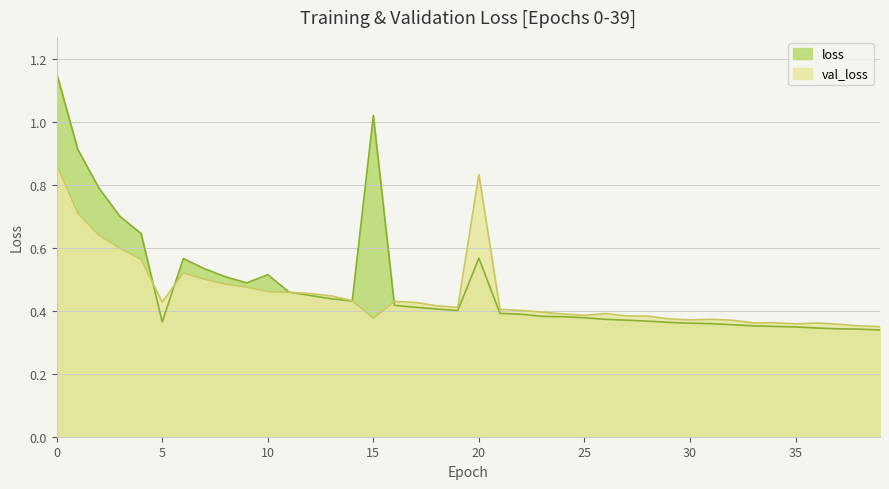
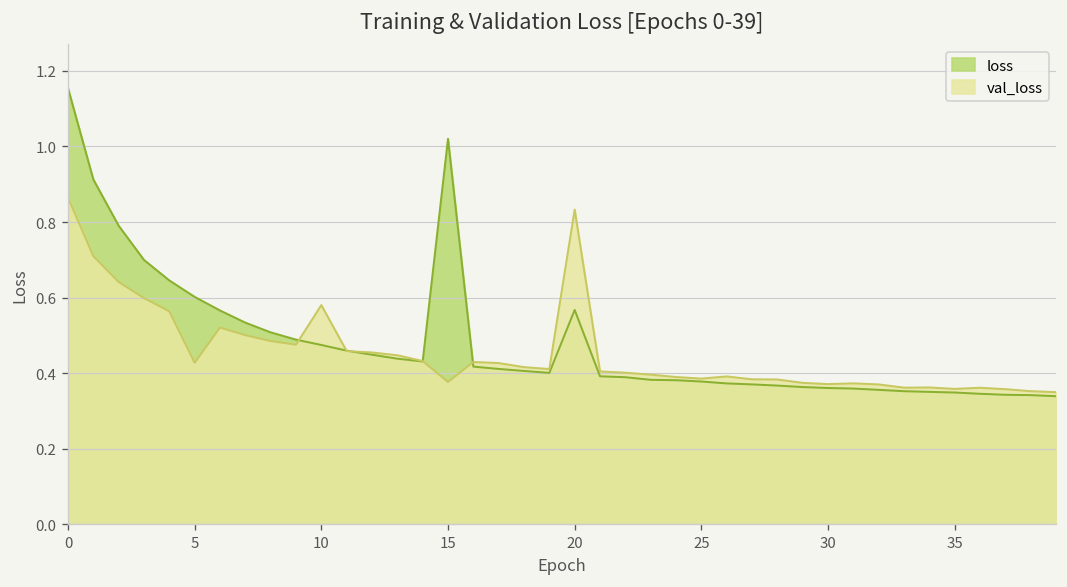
  {
    "loss": {
      "0": 1.15,
-     "5": 0.36,
-     "10": 0.51,
+     "5": 0.60,
+     "10": 0.47,
      "15": 1.02,
      "20": 0.57,
      "30": 0.36,
      "35": 0.35
    },
    "val_loss": {
      "0": 0.86,
      "5": 0.43,
-     "10": 0.46,
+     "10": 0.58,
      "15": 0.38,
      "20": 0.83,
      "30": 0.37,
      "35": 0.36
    }
  }
